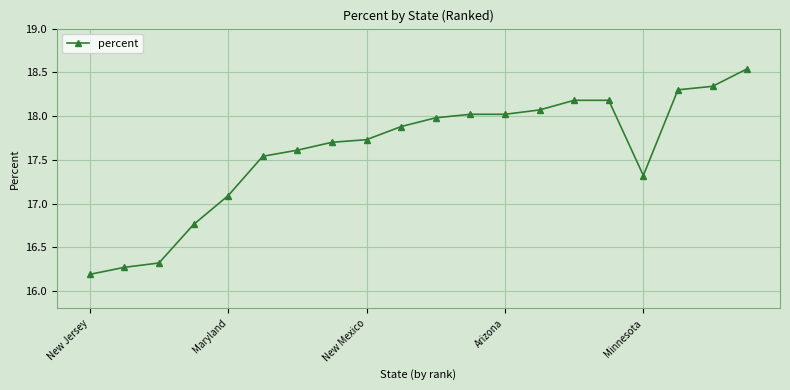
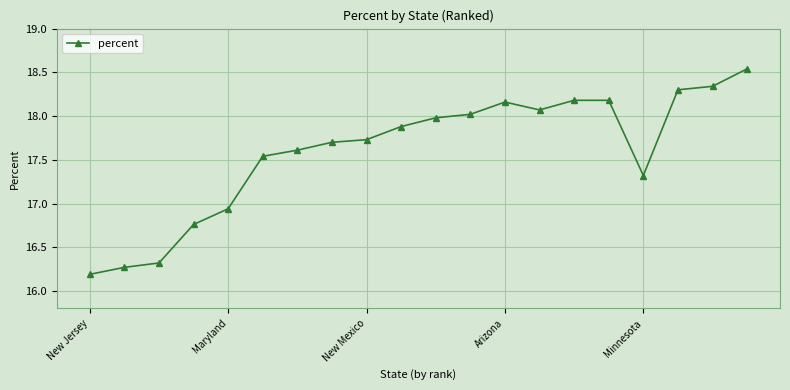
  {
    "New Jersey": 16.2,
-   "Maryland": 17.1,
+   "Maryland": 16.9,
    "New Mexico": 17.7,
-   "Arizona": 18.0,
+   "Arizona": 18.2,
    "Minnesota": 17.3
  }
